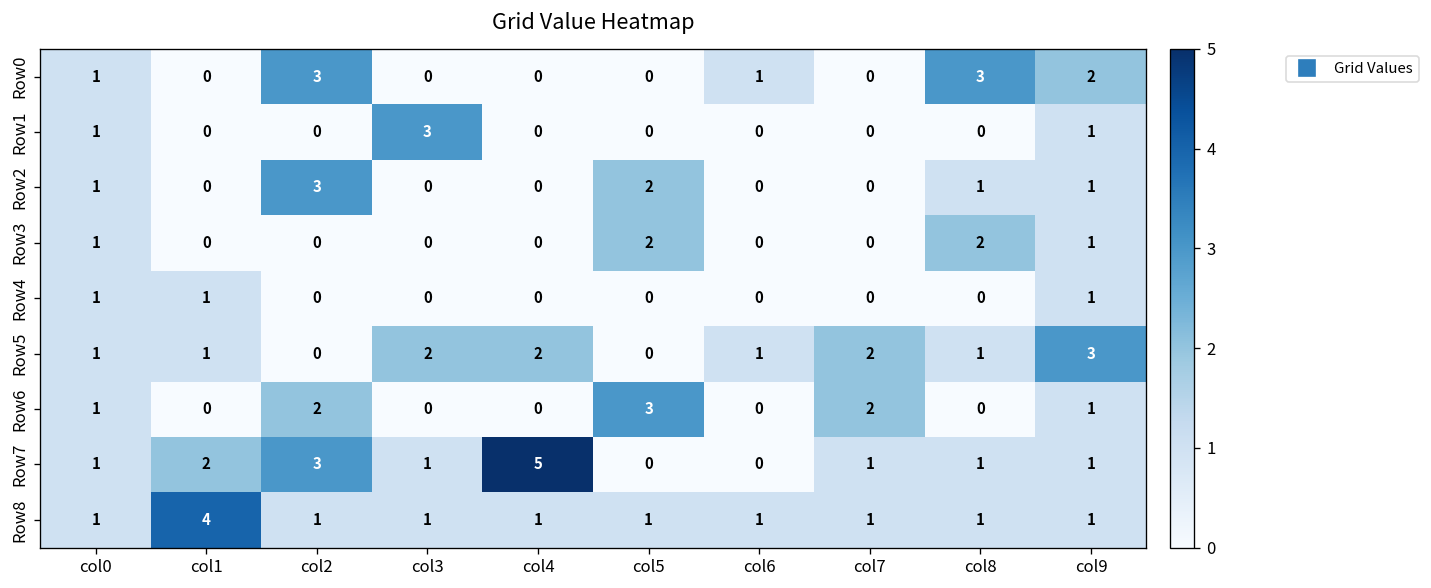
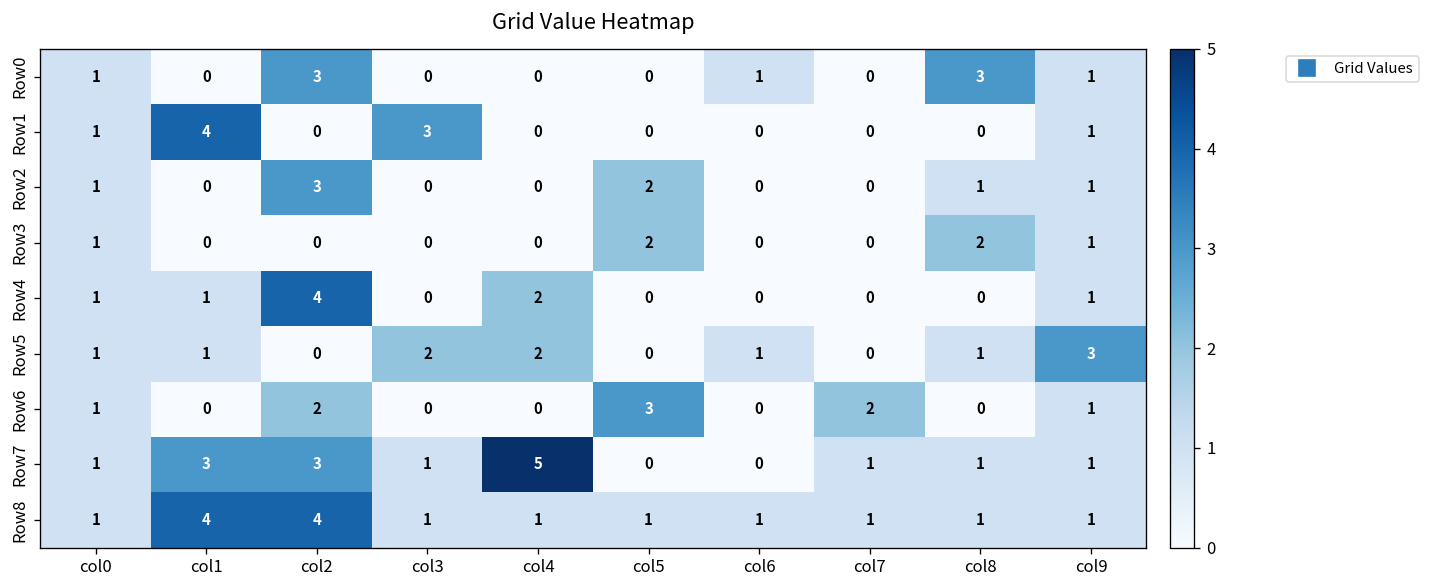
  {
    "Row0": {
      "col0": 1,
      "col1": 0,
      "col2": 3,
      "col3": 0,
      "col4": 0,
      "col5": 0,
      "col6": 1,
      "col7": 0,
      "col8": 3,
-     "col9": 2
+     "col9": 1
    },
    "Row1": {
      "col0": 1,
-     "col1": 0,
+     "col1": 4,
      "col2": 0,
      "col3": 3,
      "col4": 0,
      "col5": 0,
      "col6": 0,
      "col7": 0,
      "col8": 0,
      "col9": 1
    },
    "Row2": {
      "col0": 1,
      "col1": 0,
      "col2": 3,
      "col3": 0,
      "col4": 0,
      "col5": 2,
      "col6": 0,
      "col7": 0,
      "col8": 1,
      "col9": 1
    },
    "Row3": {
      "col0": 1,
      "col1": 0,
      "col2": 0,
      "col3": 0,
      "col4": 0,
      "col5": 2,
      "col6": 0,
      "col7": 0,
      "col8": 2,
      "col9": 1
    },
    "Row4": {
      "col0": 1,
      "col1": 1,
-     "col2": 0,
+     "col2": 4,
      "col3": 0,
-     "col4": 0,
+     "col4": 2,
      "col5": 0,
      "col6": 0,
      "col7": 0,
      "col8": 0,
      "col9": 1
    },
    "Row5": {
      "col0": 1,
      "col1": 1,
      "col2": 0,
      "col3": 2,
      "col4": 2,
      "col5": 0,
      "col6": 1,
-     "col7": 2,
+     "col7": 0,
      "col8": 1,
      "col9": 3
    },
    "Row6": {
      "col0": 1,
      "col1": 0,
      "col2": 2,
      "col3": 0,
      "col4": 0,
      "col5": 3,
      "col6": 0,
      "col7": 2,
      "col8": 0,
      "col9": 1
    },
    "Row7": {
      "col0": 1,
-     "col1": 2,
+     "col1": 3,
      "col2": 3,
      "col3": 1,
      "col4": 5,
      "col5": 0,
      "col6": 0,
      "col7": 1,
      "col8": 1,
      "col9": 1
    },
    "Row8": {
      "col0": 1,
      "col1": 4,
-     "col2": 1,
+     "col2": 4,
      "col3": 1,
      "col4": 1,
      "col5": 1,
      "col6": 1,
      "col7": 1,
      "col8": 1,
      "col9": 1
    }
  }
